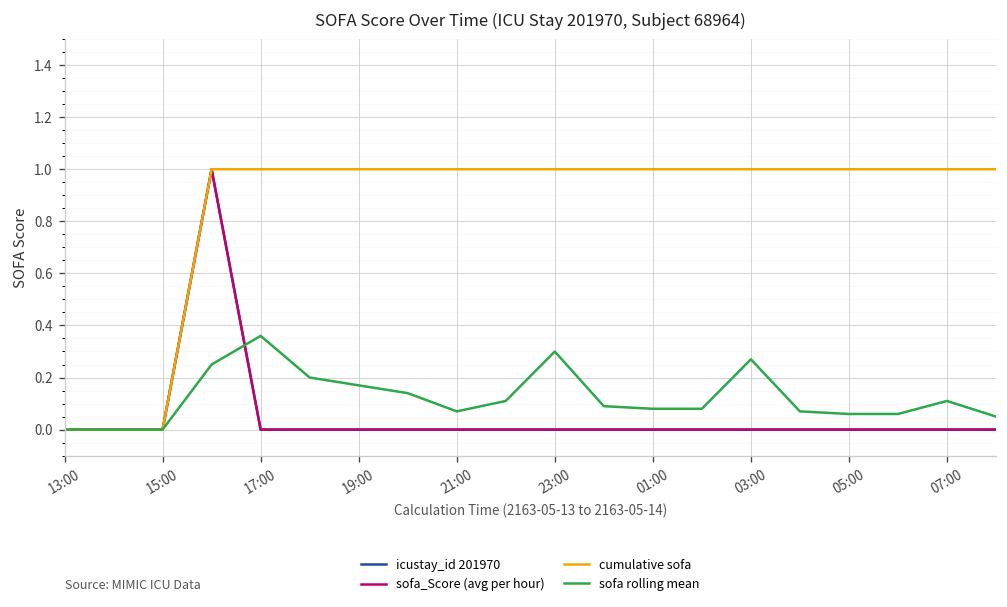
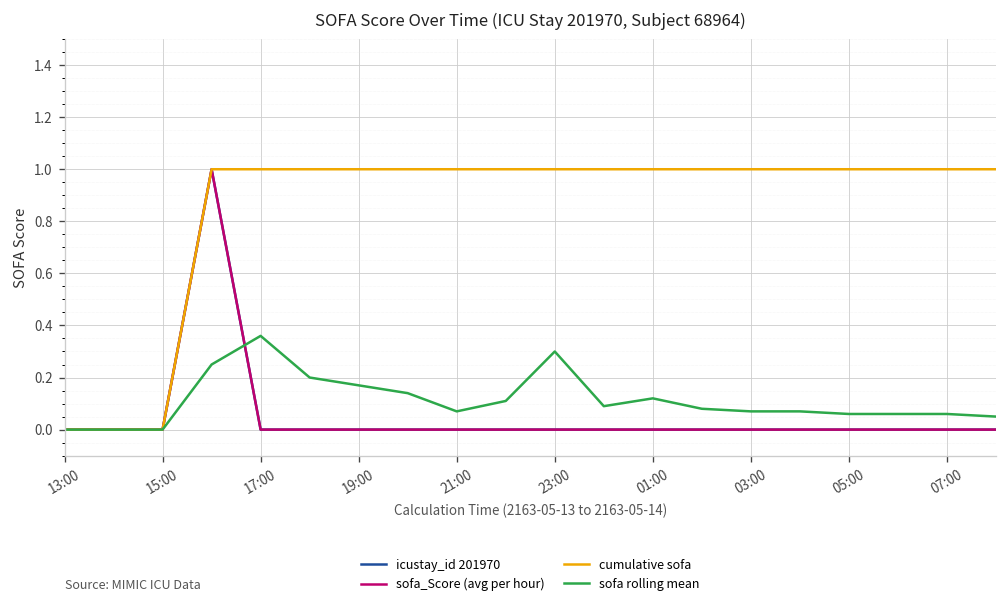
  {
    "sofa_Score (avg per hour)": {
      "17:00": 0.00,
      "19:00": 0.00,
      "21:00": 0.00,
      "23:00": 0.00,
      "01:00": 0.00,
      "03:00": 0.00,
      "05:00": 0.00,
      "07:00": 0.00
    },
    "cumulative sofa": {
      "17:00": 1.00,
      "19:00": 1.00,
      "21:00": 1.00,
      "23:00": 1.00,
      "01:00": 1.00,
      "03:00": 1.00,
      "05:00": 1.00,
      "07:00": 1.00
    },
    "sofa rolling mean": {
      "17:00": 0.36,
      "19:00": 0.17,
      "21:00": 0.07,
      "23:00": 0.30,
-     "01:00": 0.08,
-     "03:00": 0.27,
+     "01:00": 0.12,
+     "03:00": 0.07,
      "05:00": 0.06,
-     "07:00": 0.11
+     "07:00": 0.06
    }
  }
